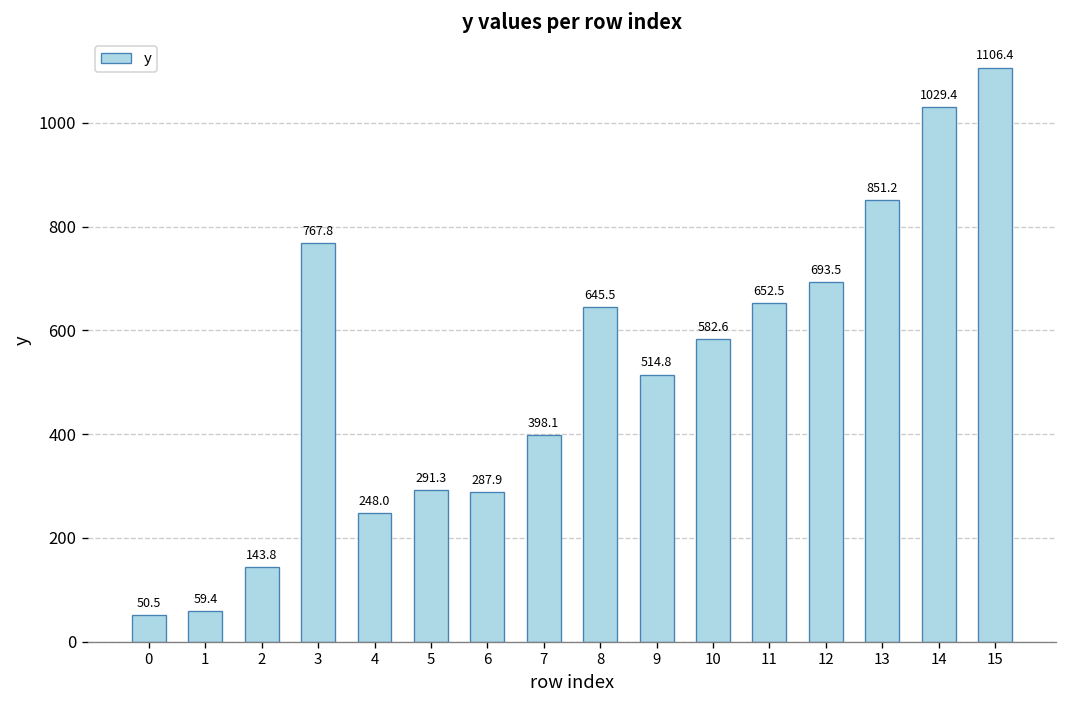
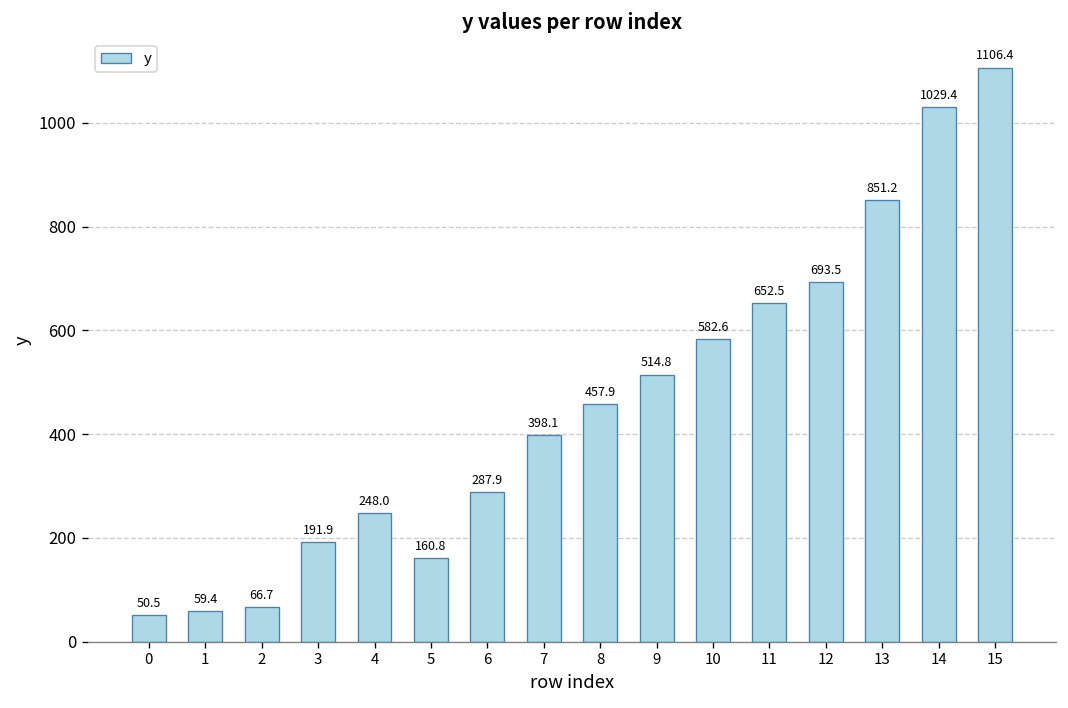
  {
    "0": 50.5,
    "1": 59.4,
-   "2": 143.8,
-   "3": 767.8,
+   "2": 66.7,
+   "3": 191.9,
    "4": 248.0,
-   "5": 291.3,
+   "5": 160.8,
    "6": 287.9,
    "7": 398.1,
-   "8": 645.5,
+   "8": 457.9,
    "9": 514.8,
    "10": 582.6,
    "11": 652.5,
    "12": 693.5,
    "13": 851.2,
    "14": 1029.4,
    "15": 1106.4
  }
